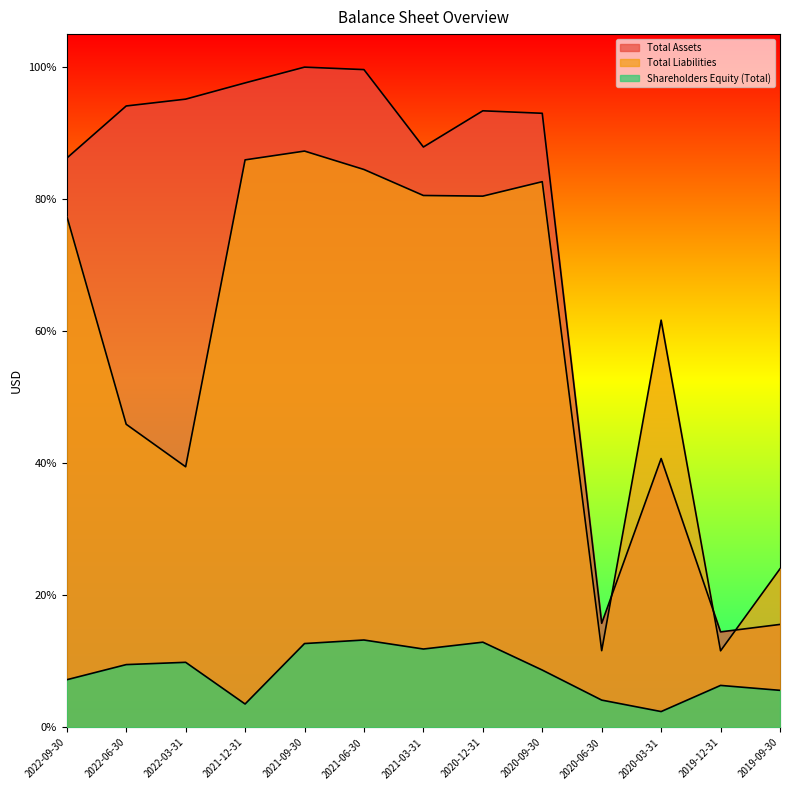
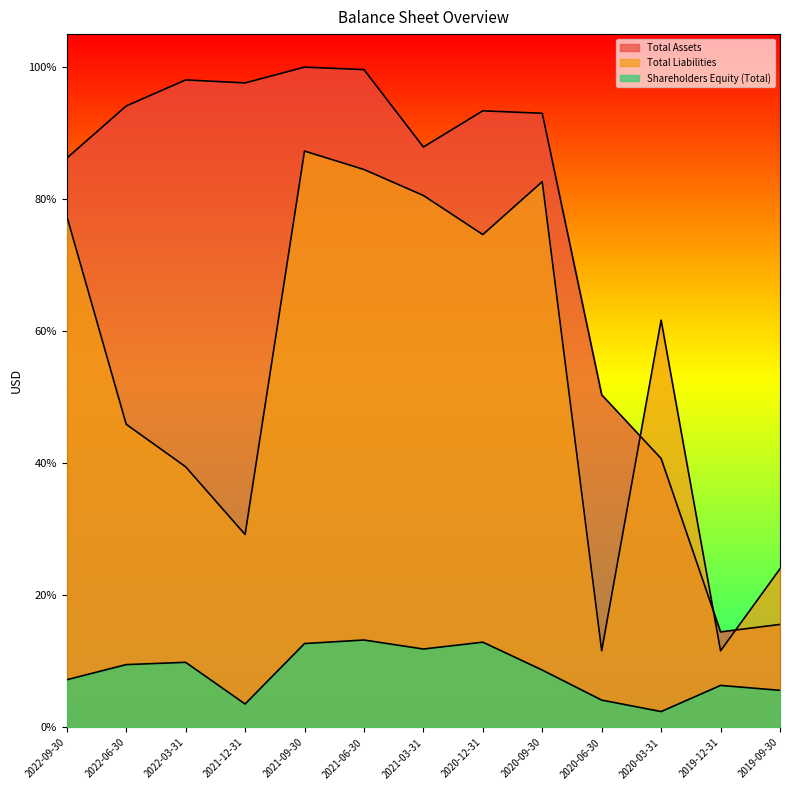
  {
    "Total Assets": {
      "2022-09-30": "86%",
      "2022-06-30": "94%",
-     "2022-03-31": "95%",
+     "2022-03-31": "98%",
      "2021-12-31": "98%",
      "2021-09-30": "100%",
      "2021-06-30": "100%",
      "2021-03-31": "88%",
      "2020-12-31": "93%",
      "2020-09-30": "93%",
-     "2020-06-30": "16%",
+     "2020-06-30": "50%",
      "2020-03-31": "41%",
      "2019-12-31": "14%",
      "2019-09-30": "16%"
    },
    "Total Liabilities": {
      "2022-09-30": "77%",
      "2022-06-30": "46%",
      "2022-03-31": "39%",
-     "2021-12-31": "86%",
+     "2021-12-31": "29%",
      "2021-09-30": "87%",
      "2021-06-30": "84%",
      "2021-03-31": "81%",
-     "2020-12-31": "80%",
+     "2020-12-31": "75%",
      "2020-09-30": "83%",
      "2020-06-30": "12%",
      "2020-03-31": "62%",
      "2019-12-31": "12%",
      "2019-09-30": "24%"
    },
    "Shareholders Equity (Total)": {
      "2022-09-30": "7%",
      "2022-06-30": "10%",
      "2022-03-31": "10%",
      "2021-12-31": "4%",
      "2021-09-30": "13%",
      "2021-06-30": "13%",
      "2021-03-31": "12%",
      "2020-12-31": "13%",
      "2020-09-30": "9%",
      "2020-06-30": "4%",
      "2019-12-31": "6%",
      "2019-09-30": "6%"
    }
  }
